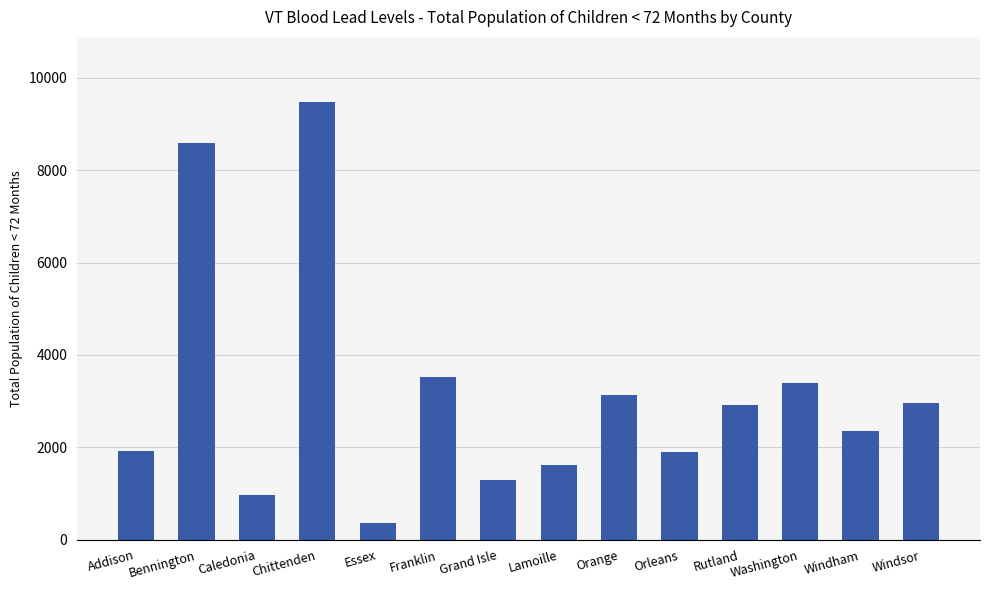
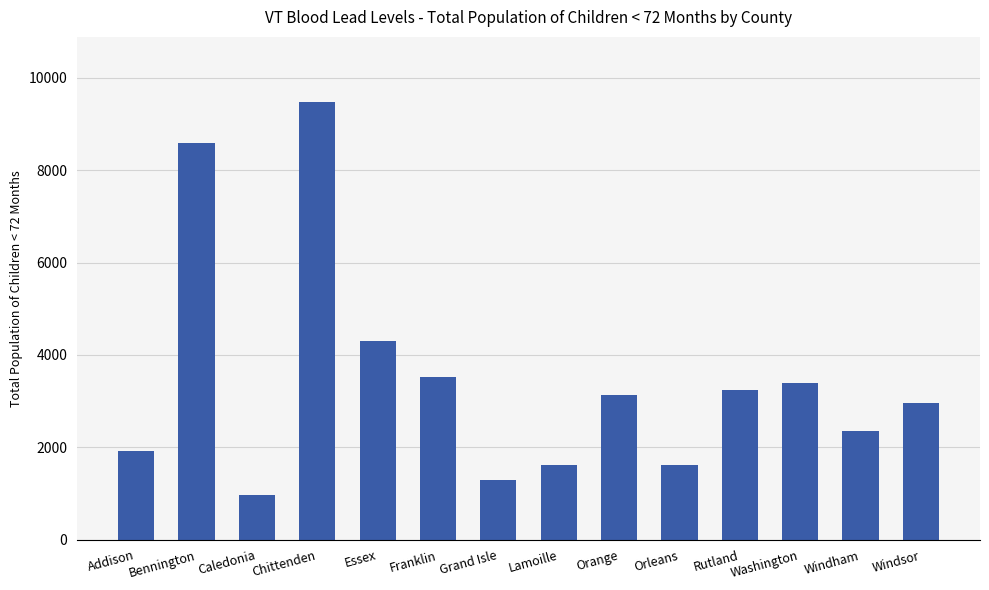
  {
    "Addison": 1900,
    "Bennington": 8600,
    "Caledonia": 1000,
    "Chittenden": 9500,
-   "Essex": 400,
+   "Essex": 4300,
    "Franklin": 3500,
    "Grand Isle": 1300,
    "Lamoille": 1600,
    "Orange": 3100,
-   "Orleans": 1900,
-   "Rutland": 2900,
+   "Orleans": 1600,
+   "Rutland": 3300,
    "Washington": 3400,
    "Windham": 2400,
    "Windsor": 3000
  }
